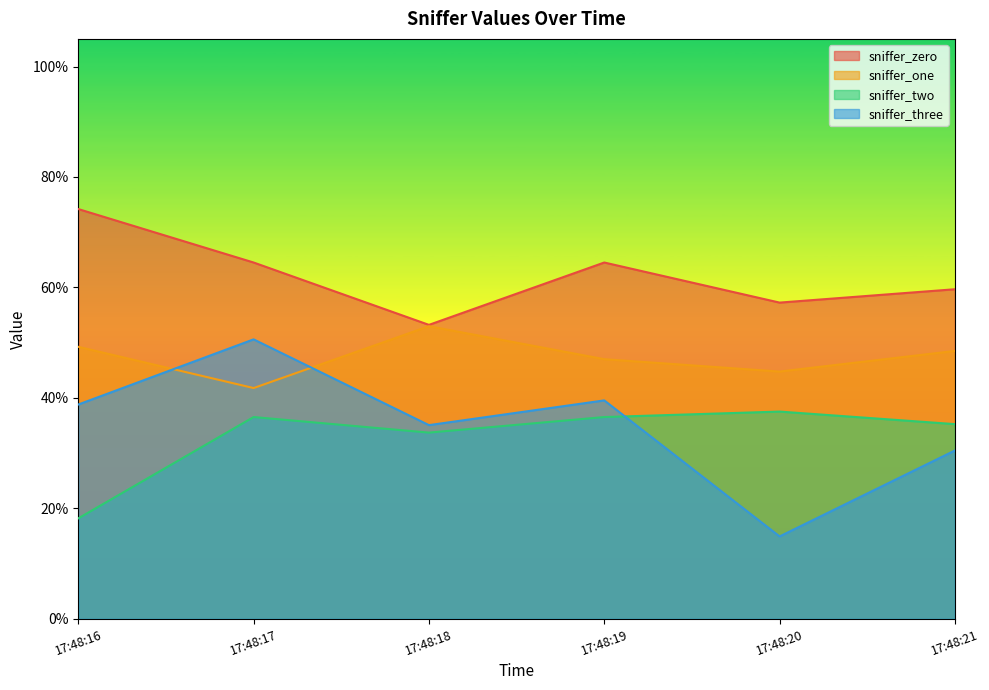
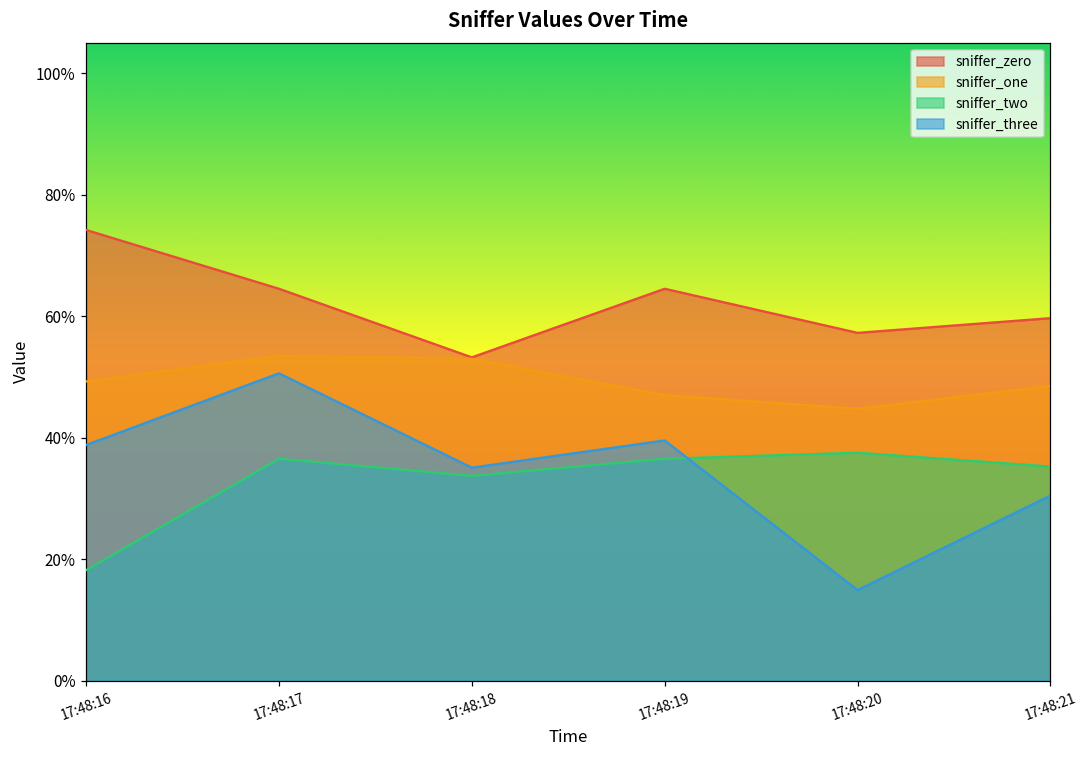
  {
    "sniffer_zero": {
      "17:48:16": "74%",
      "17:48:17": "65%",
      "17:48:19": "65%",
      "17:48:20": "57%",
      "17:48:21": "60%"
    },
    "sniffer_one": {
      "17:48:16": "49%",
-     "17:48:17": "42%",
+     "17:48:17": "53%",
      "17:48:19": "47%",
      "17:48:20": "45%",
      "17:48:21": "49%"
    },
    "sniffer_two": {
      "17:48:16": "18%",
      "17:48:17": "37%",
      "17:48:18": "34%",
      "17:48:19": "37%",
      "17:48:20": "38%",
      "17:48:21": "35%"
    },
    "sniffer_three": {
      "17:48:16": "39%",
      "17:48:17": "51%",
      "17:48:18": "35%",
      "17:48:19": "40%",
      "17:48:20": "15%",
      "17:48:21": "30%"
    }
  }
